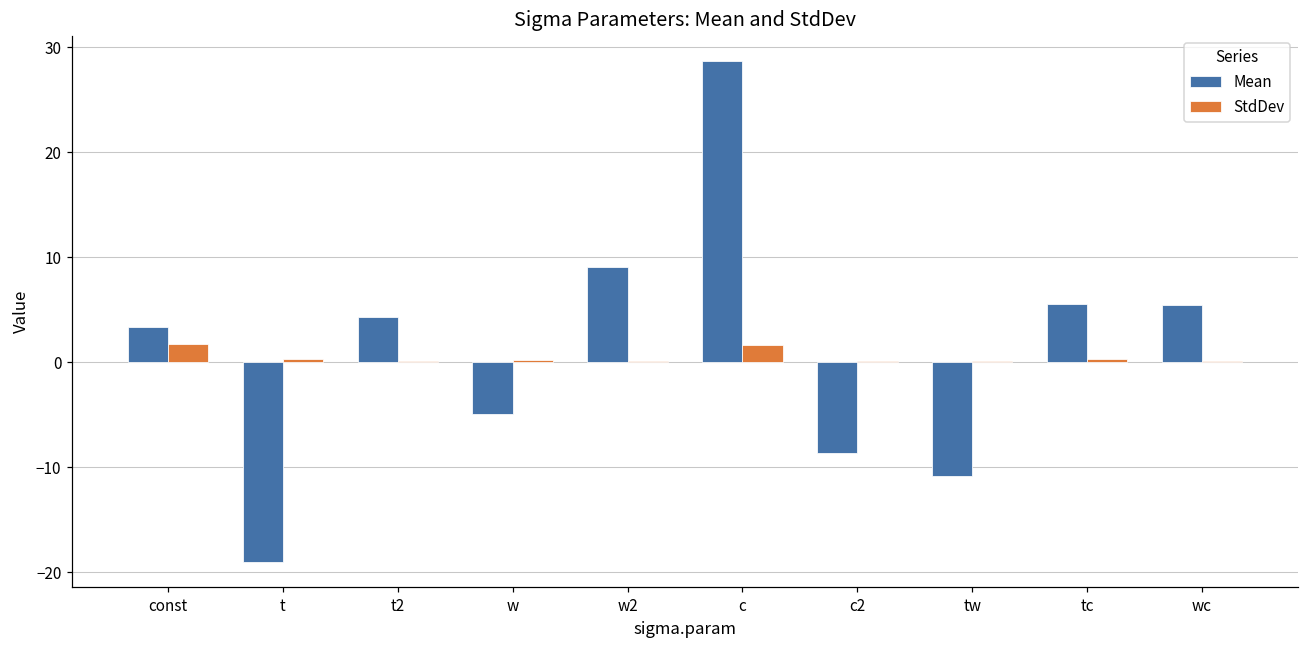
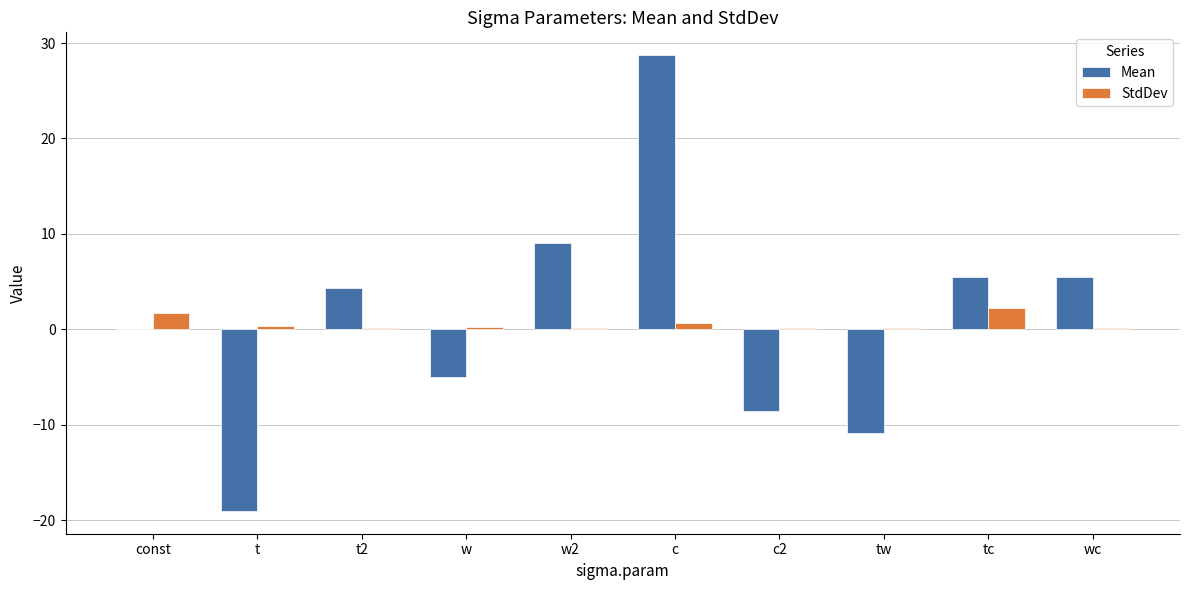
  {
    "Mean": {
-     "const": 3,
+     "const": 0,
      "t": -19,
      "t2": 4,
      "w": -5,
      "w2": 9,
      "c": 29,
      "c2": -9,
      "tw": -11,
      "tc": 6,
      "wc": 5
    },
    "StdDev": {
      "const": 2,
      "t": 0,
-     "c": 2,
-     "tc": 0
+     "c": 1,
+     "tc": 2
    }
  }
